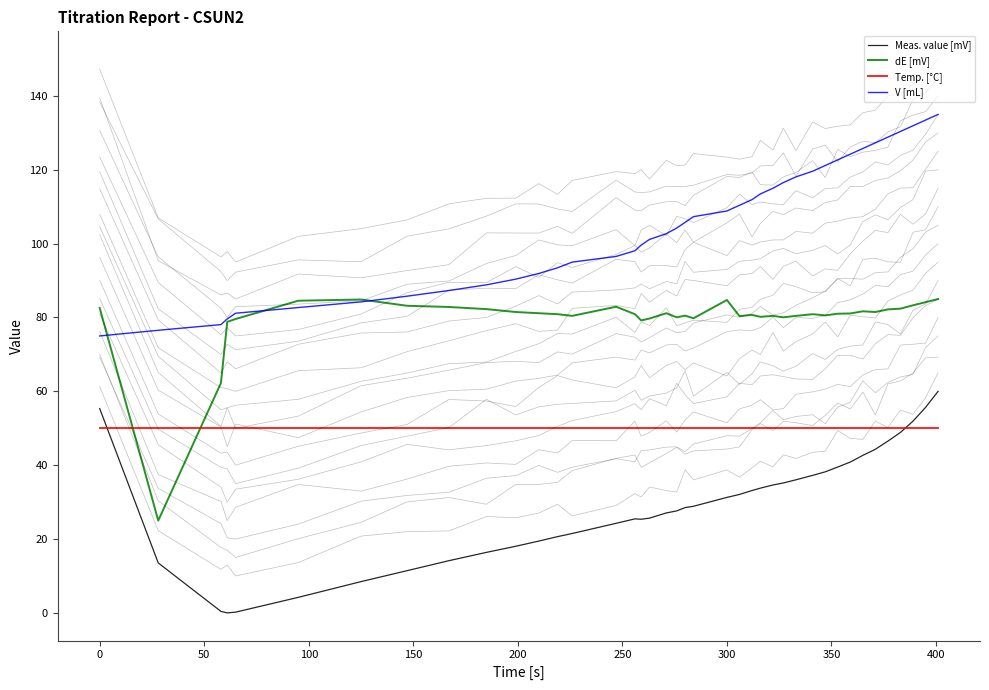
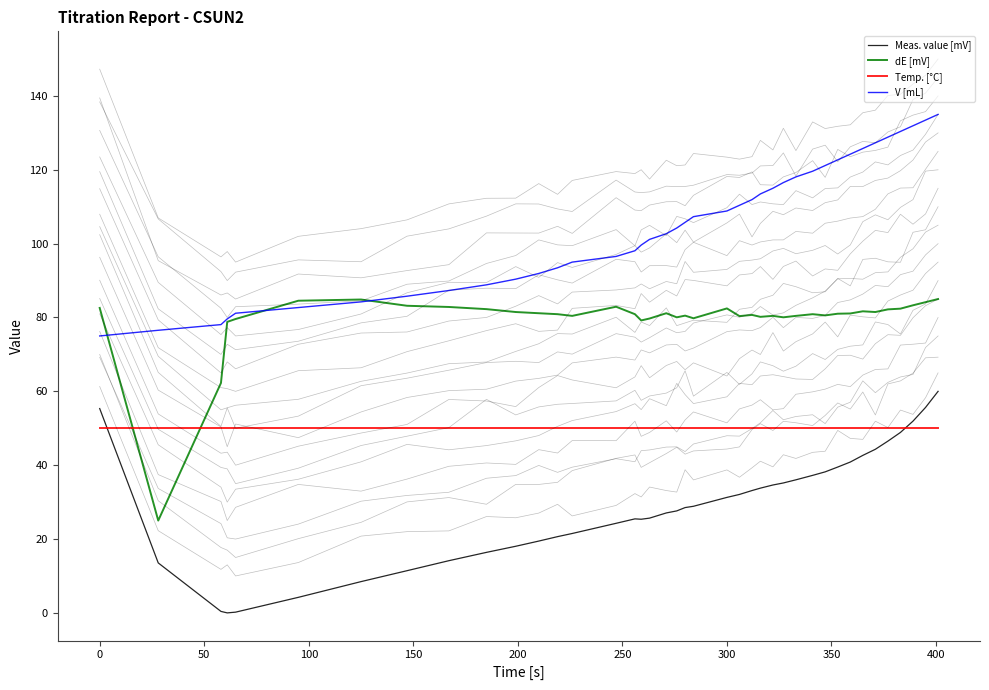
  {
    "dE [mV]": {
      "0": 83,
-     "300": 85
+     "300": 82
    },
    "Temp. [°C]": {
      "0": 50,
      "300": 50
    },
    "V [mL]": {
      "0": 75,
      "300": 109
    }
  }
